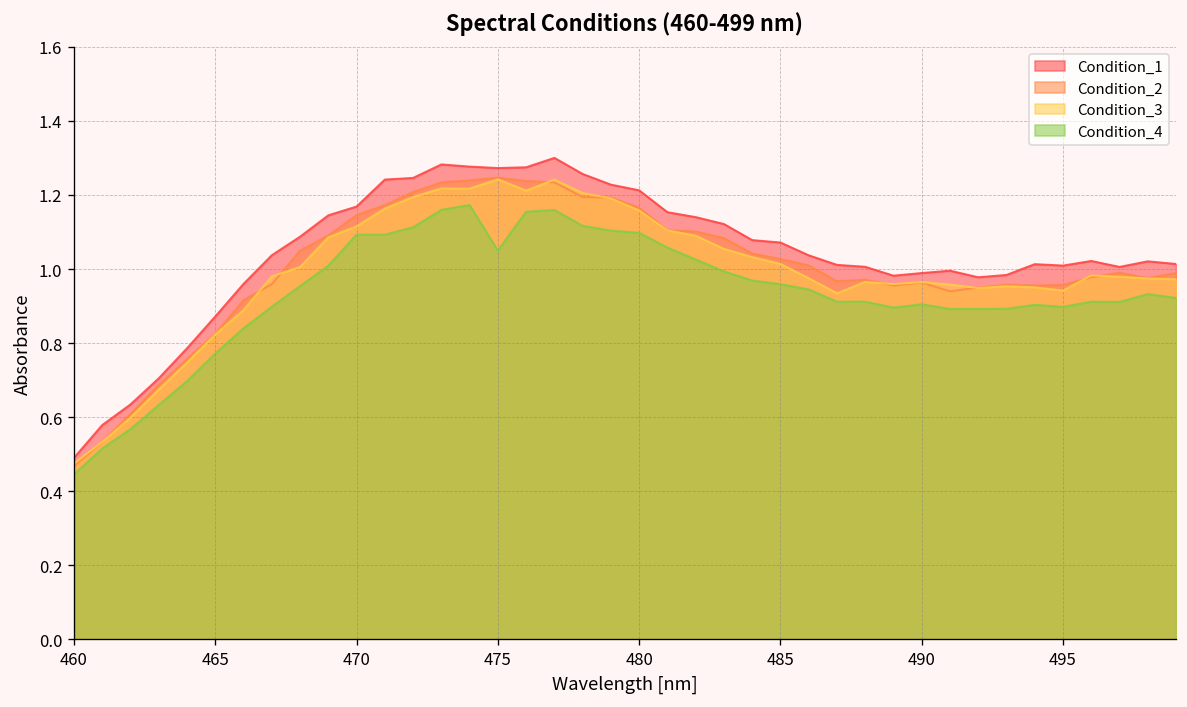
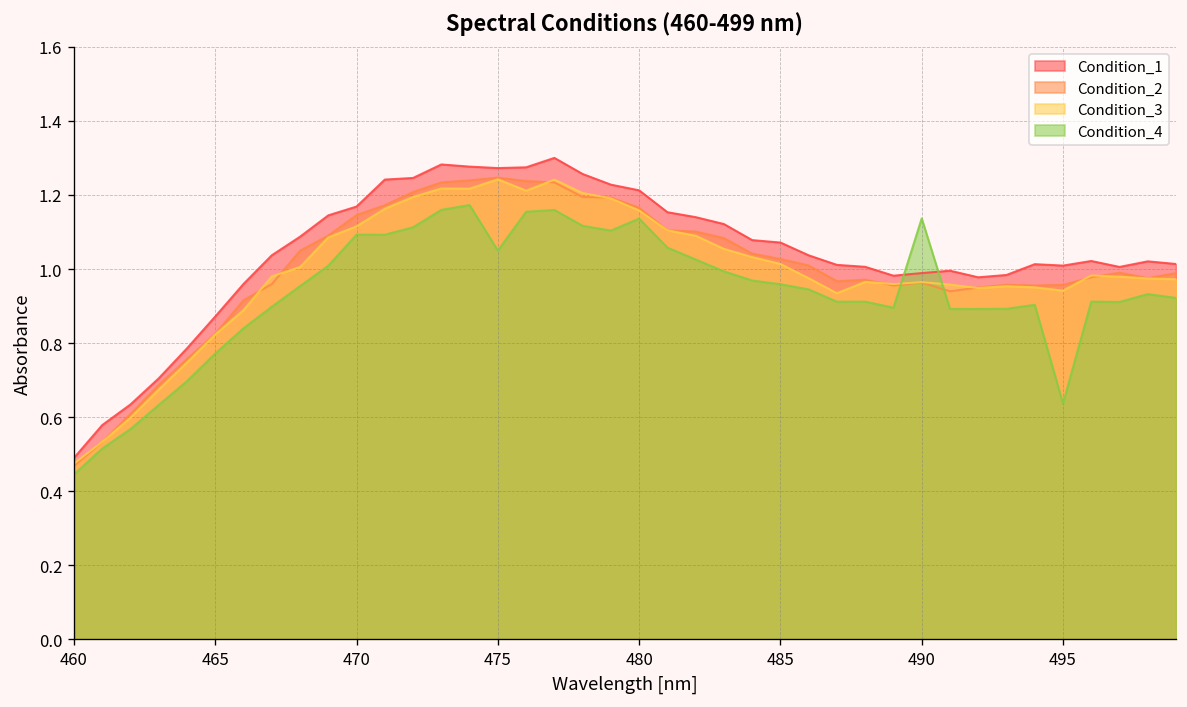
  {
    "Condition_4": {
      "460": 0.45,
      "465": 0.77,
      "470": 1.09,
      "475": 1.05,
-     "480": 1.10,
+     "480": 1.14,
      "485": 0.96,
-     "490": 0.91,
-     "495": 0.90
+     "490": 1.14,
+     "495": 0.64
    }
  }
